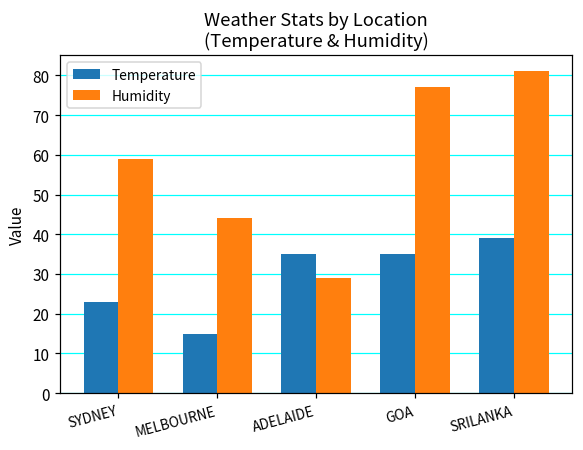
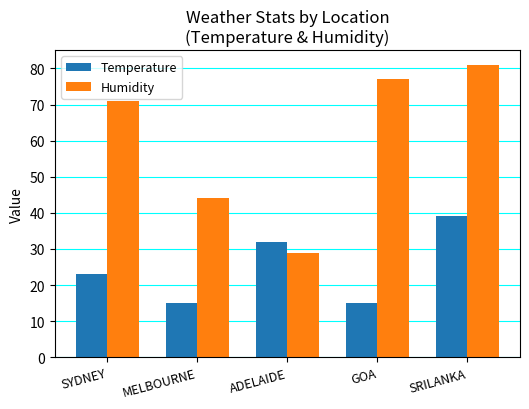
  {
    "Temperature": {
      "SYDNEY": 23,
      "MELBOURNE": 15,
-     "ADELAIDE": 35,
-     "GOA": 35,
+     "ADELAIDE": 32,
+     "GOA": 15,
      "SRILANKA": 39
    },
    "Humidity": {
-     "SYDNEY": 59,
+     "SYDNEY": 71,
      "MELBOURNE": 44,
      "ADELAIDE": 29,
      "GOA": 77,
      "SRILANKA": 81
    }
  }
